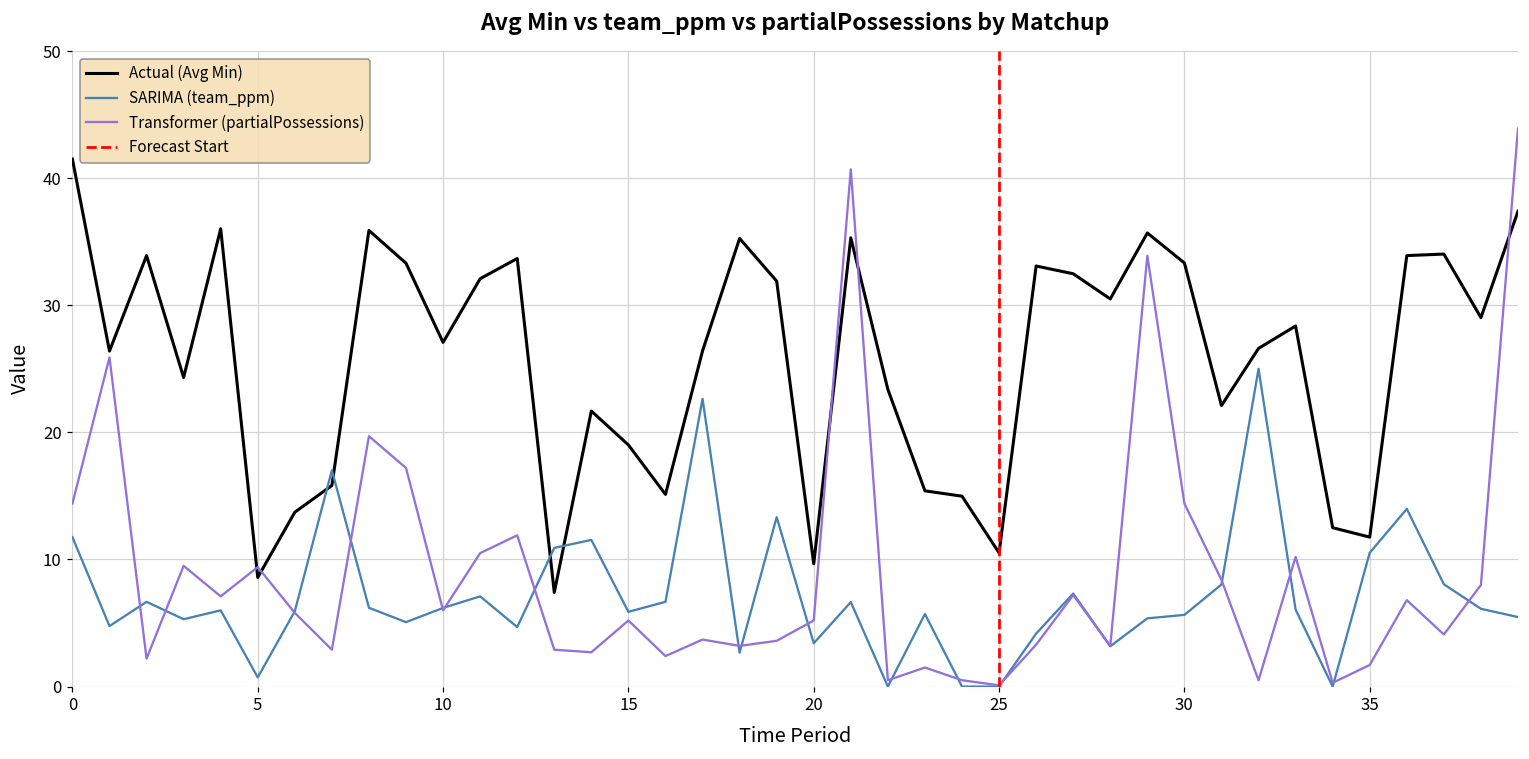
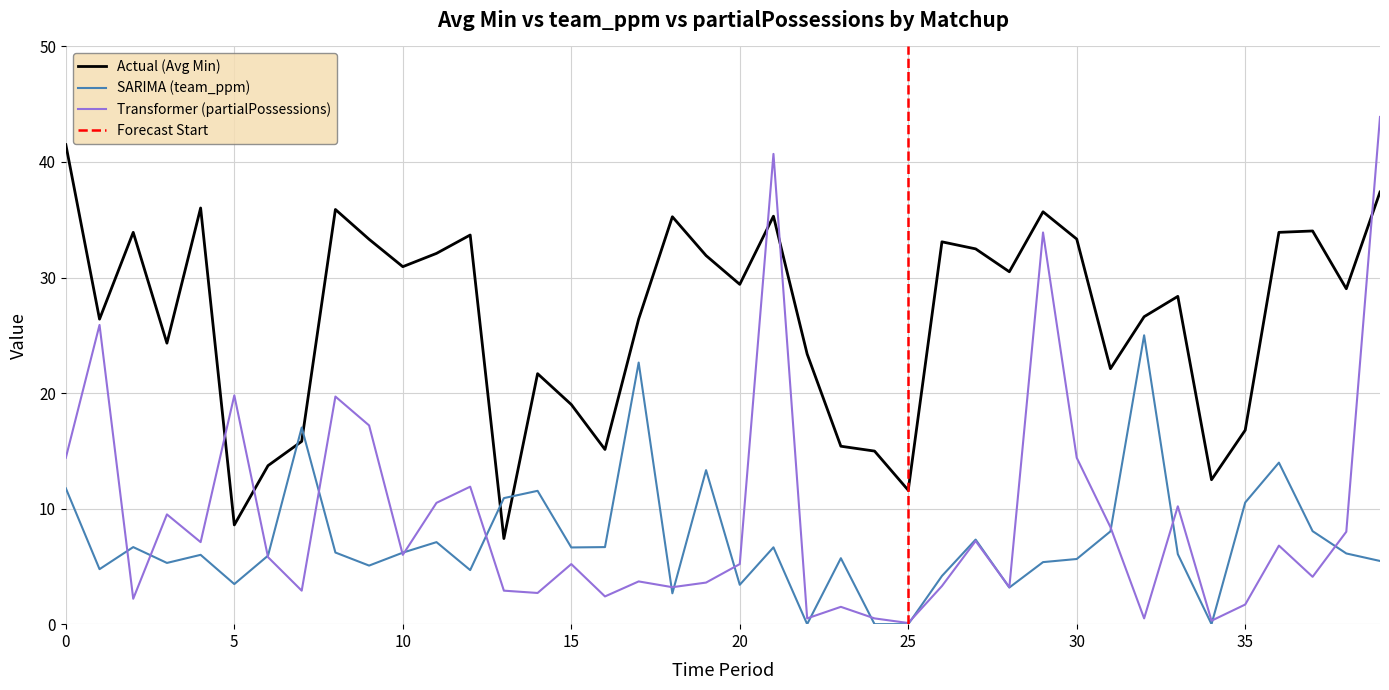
  {
    "Actual (Avg Min)": {
      "0": 41.5,
      "5": 8.6,
-     "10": 27.1,
+     "10": 30.9,
      "15": 19.0,
-     "20": 9.7,
-     "25": 10.5,
+     "20": 29.4,
+     "25": 11.6,
      "30": 33.3,
-     "35": 11.8
+     "35": 16.8
    },
    "SARIMA (team_ppm)": {
      "0": 11.8,
-     "5": 0.7,
-     "15": 5.9,
+     "5": 3.5,
+     "15": 6.6,
      "20": 3.4,
      "30": 5.6,
      "35": 10.5
    },
    "Transformer (partialPossessions)": {
      "0": 14.4,
-     "5": 9.4,
+     "5": 19.8,
      "15": 5.2,
      "20": 5.2,
      "30": 14.4,
      "35": 1.7
    }
  }
